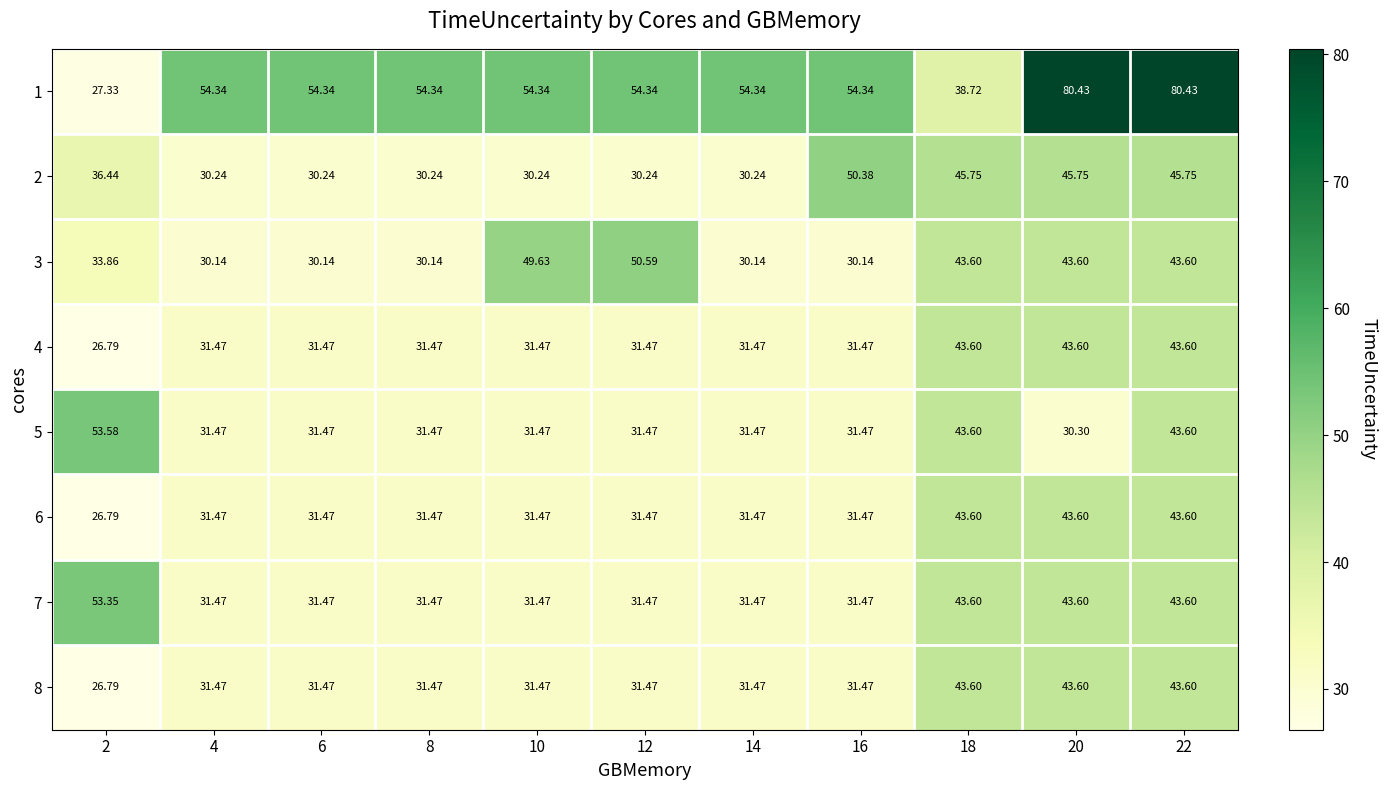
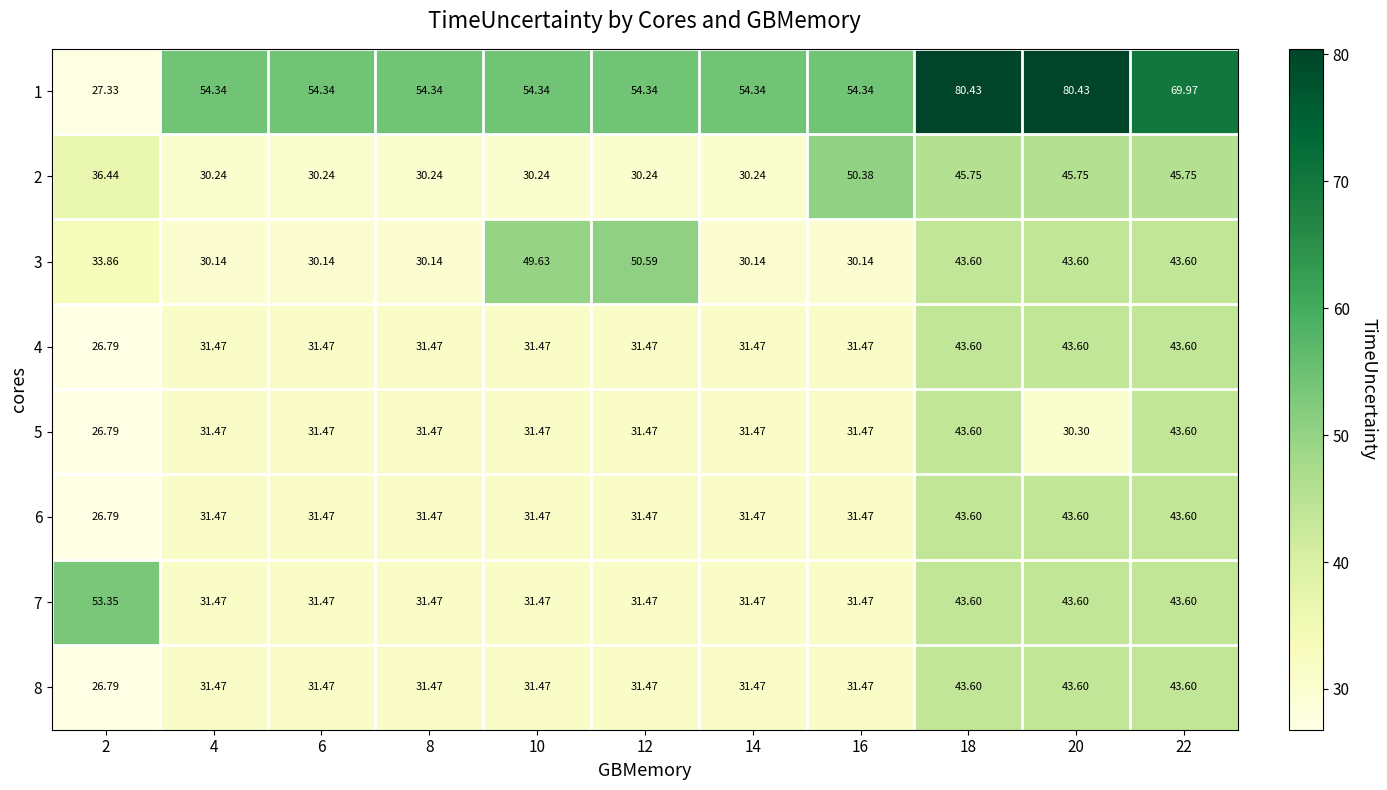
  {
    "1": {
      "2": 27.33,
      "4": 54.34,
      "6": 54.34,
      "8": 54.34,
      "10": 54.34,
      "12": 54.34,
      "14": 54.34,
      "16": 54.34,
-     "18": 38.72,
+     "18": 80.43,
      "20": 80.43,
-     "22": 80.43
+     "22": 69.97
    },
    "2": {
      "2": 36.44,
      "4": 30.24,
      "6": 30.24,
      "8": 30.24,
      "10": 30.24,
      "12": 30.24,
      "14": 30.24,
      "16": 50.38,
      "18": 45.75,
      "20": 45.75,
      "22": 45.75
    },
    "3": {
      "2": 33.86,
      "4": 30.14,
      "6": 30.14,
      "8": 30.14,
      "10": 49.63,
      "12": 50.59,
      "14": 30.14,
      "16": 30.14,
      "18": 43.60,
      "20": 43.60,
      "22": 43.60
    },
    "4": {
      "2": 26.79,
      "4": 31.47,
      "6": 31.47,
      "8": 31.47,
      "10": 31.47,
      "12": 31.47,
      "14": 31.47,
      "16": 31.47,
      "18": 43.60,
      "20": 43.60,
      "22": 43.60
    },
    "5": {
-     "2": 53.58,
+     "2": 26.79,
      "4": 31.47,
      "6": 31.47,
      "8": 31.47,
      "10": 31.47,
      "12": 31.47,
      "14": 31.47,
      "16": 31.47,
      "18": 43.60,
      "20": 30.30,
      "22": 43.60
    },
    "6": {
      "2": 26.79,
      "4": 31.47,
      "6": 31.47,
      "8": 31.47,
      "10": 31.47,
      "12": 31.47,
      "14": 31.47,
      "16": 31.47,
      "18": 43.60,
      "20": 43.60,
      "22": 43.60
    },
    "7": {
      "2": 53.35,
      "4": 31.47,
      "6": 31.47,
      "8": 31.47,
      "10": 31.47,
      "12": 31.47,
      "14": 31.47,
      "16": 31.47,
      "18": 43.60,
      "20": 43.60,
      "22": 43.60
    },
    "8": {
      "2": 26.79,
      "4": 31.47,
      "6": 31.47,
      "8": 31.47,
      "10": 31.47,
      "12": 31.47,
      "14": 31.47,
      "16": 31.47,
      "18": 43.60,
      "20": 43.60,
      "22": 43.60
    }
  }
